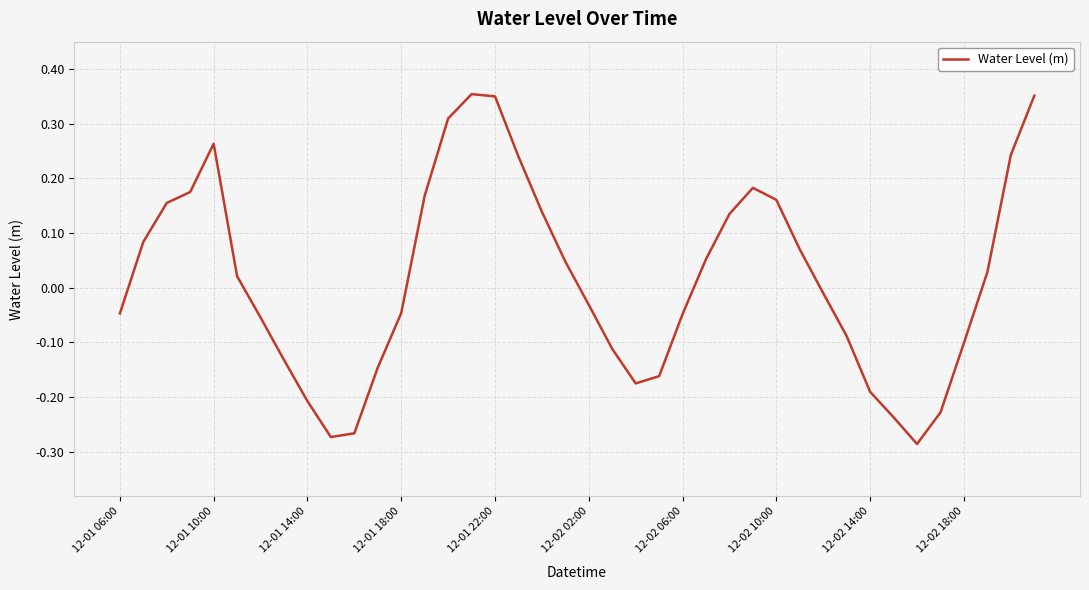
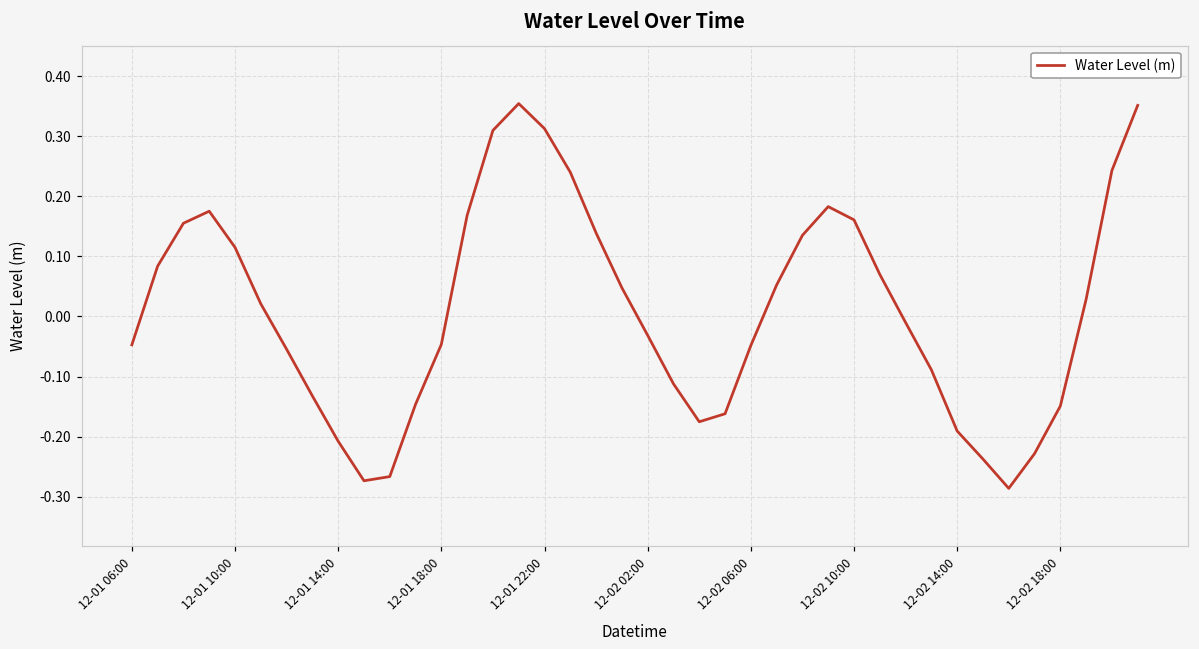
  {
    "12-01 06:00": -0.05,
-   "12-01 10:00": 0.26,
+   "12-01 10:00": 0.12,
    "12-01 14:00": -0.21,
    "12-01 18:00": -0.05,
-   "12-01 22:00": 0.35,
+   "12-01 22:00": 0.31,
    "12-02 02:00": -0.03,
    "12-02 06:00": -0.05,
    "12-02 10:00": 0.16,
    "12-02 14:00": -0.19,
-   "12-02 18:00": -0.10
+   "12-02 18:00": -0.15
  }
